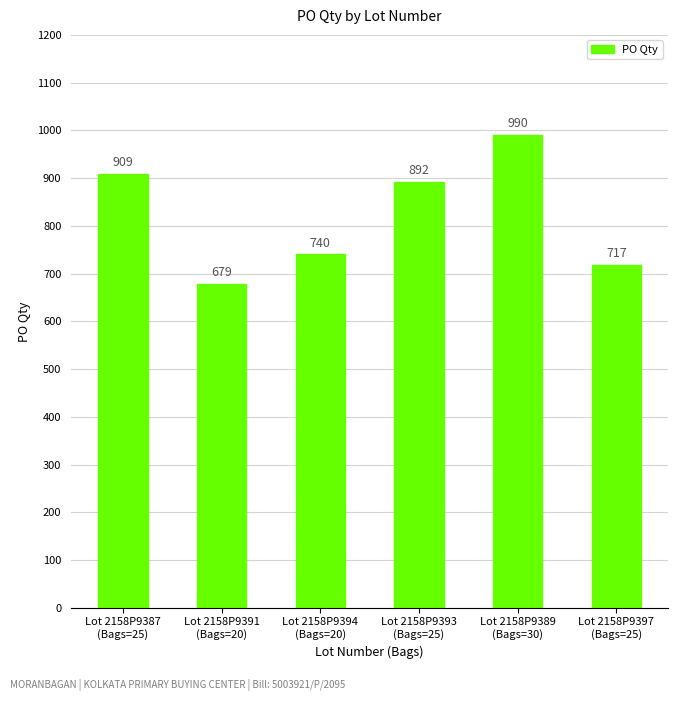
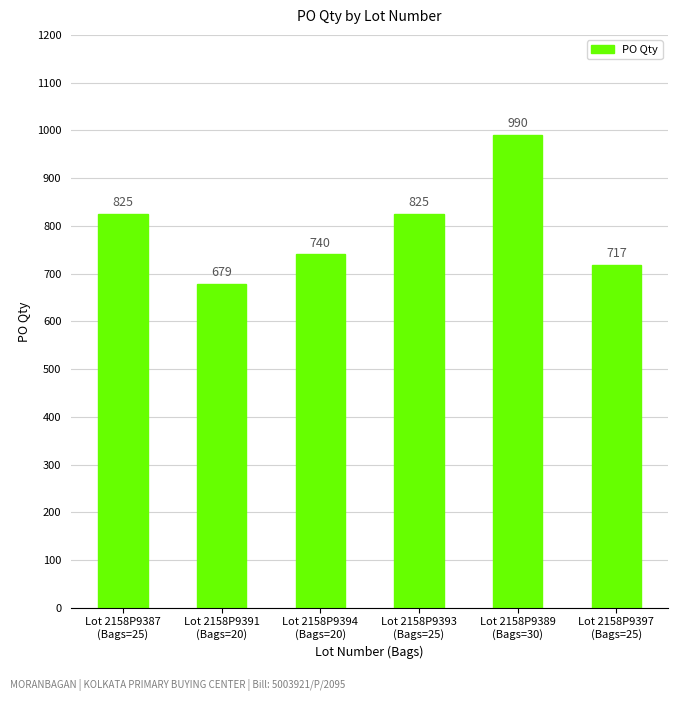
  {
-   "Lot 2158P9387 (Bags=25)": 909,
+   "Lot 2158P9387 (Bags=25)": 825,
    "Lot 2158P9391 (Bags=20)": 679,
    "Lot 2158P9394 (Bags=20)": 740,
-   "Lot 2158P9393 (Bags=25)": 892,
+   "Lot 2158P9393 (Bags=25)": 825,
    "Lot 2158P9389 (Bags=30)": 990
  }
